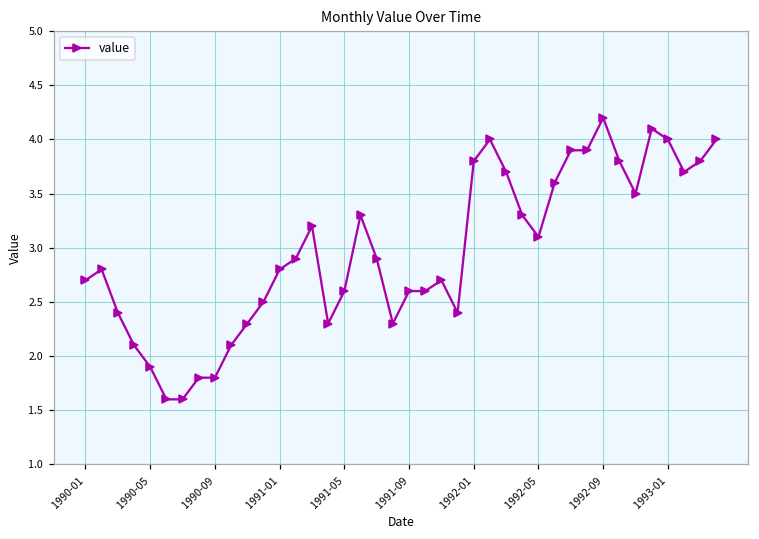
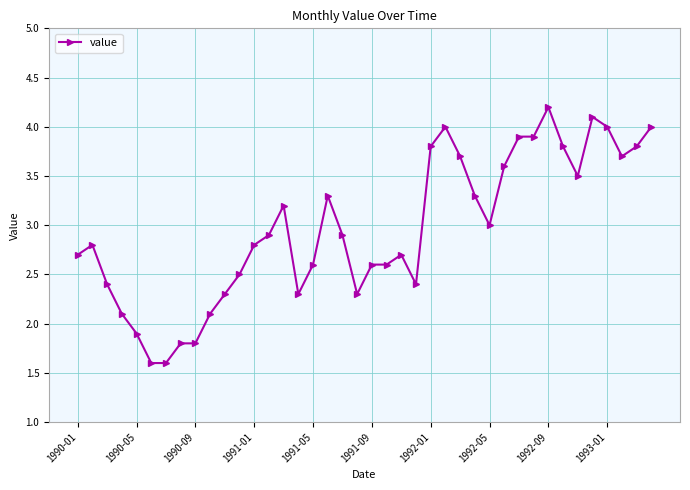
  {
    "1990-01": 2.7,
    "1990-05": 1.9,
    "1990-09": 1.8,
    "1991-01": 2.8,
    "1991-05": 2.6,
    "1991-09": 2.6,
    "1992-01": 3.8,
-   "1992-05": 3.1,
+   "1992-05": 3.0,
    "1992-09": 4.2,
    "1993-01": 4.0
  }
